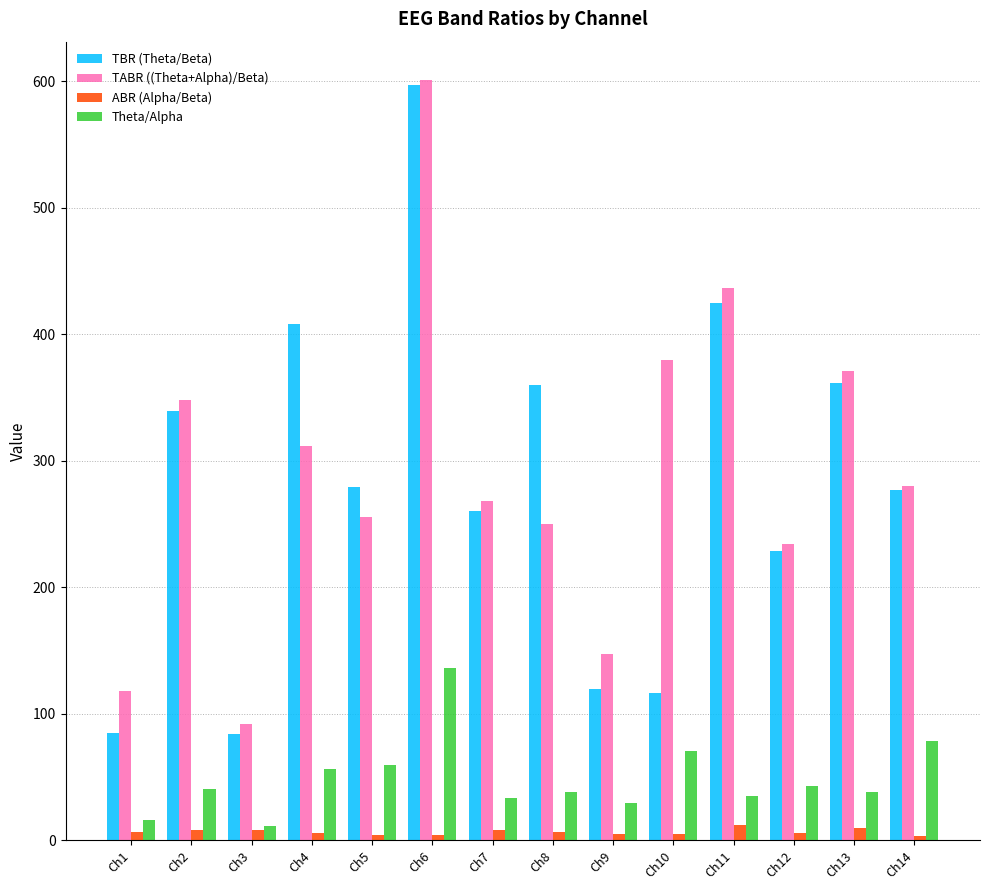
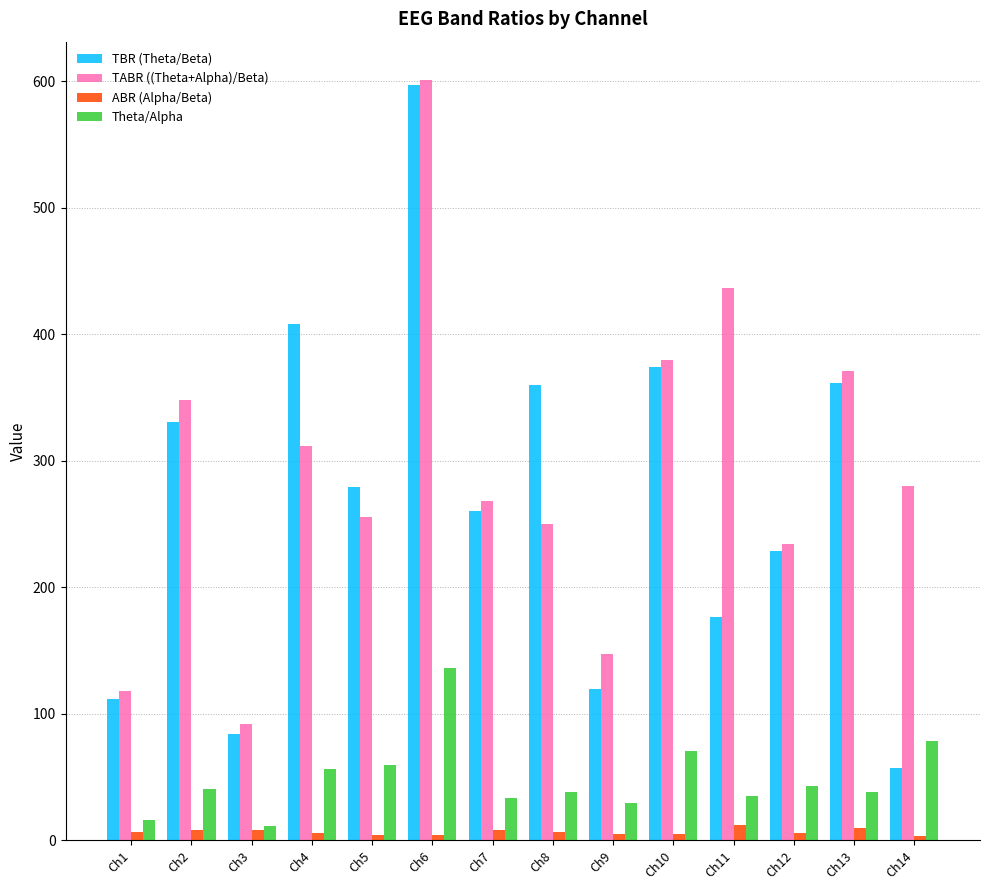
  {
    "TBR (Theta/Beta)": {
-     "Ch1": 85,
-     "Ch2": 339,
+     "Ch1": 111,
+     "Ch2": 331,
      "Ch3": 84,
      "Ch4": 408,
      "Ch5": 279,
      "Ch6": 597,
      "Ch7": 260,
      "Ch8": 360,
      "Ch9": 120,
-     "Ch10": 116,
-     "Ch11": 425,
+     "Ch10": 374,
+     "Ch11": 176,
      "Ch12": 229,
      "Ch13": 361,
-     "Ch14": 277
+     "Ch14": 57
    },
    "TABR ((Theta+Alpha)/Beta)": {
      "Ch1": 118,
      "Ch2": 348,
      "Ch3": 92,
      "Ch4": 312,
      "Ch5": 256,
      "Ch6": 601,
      "Ch7": 268,
      "Ch8": 250,
      "Ch9": 147,
      "Ch10": 380,
      "Ch11": 437,
      "Ch12": 234,
      "Ch13": 371,
      "Ch14": 280
    },
    "ABR (Alpha/Beta)": {
      "Ch1": 7,
      "Ch2": 8,
      "Ch3": 8,
      "Ch4": 5,
      "Ch5": 4,
      "Ch6": 4,
      "Ch7": 8,
      "Ch8": 6,
      "Ch9": 5,
      "Ch10": 5,
      "Ch11": 12,
      "Ch12": 5,
      "Ch13": 10,
      "Ch14": 4
    },
    "Theta/Alpha": {
      "Ch1": 16,
      "Ch2": 41,
      "Ch3": 11,
      "Ch4": 57,
      "Ch5": 60,
      "Ch6": 136,
      "Ch7": 33,
      "Ch8": 38,
      "Ch9": 29,
      "Ch10": 71,
      "Ch11": 35,
      "Ch12": 43,
      "Ch13": 38,
      "Ch14": 78
    }
  }
